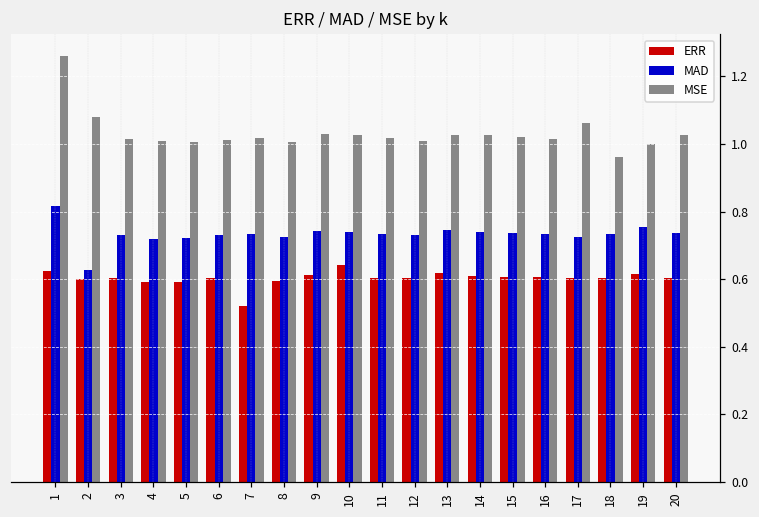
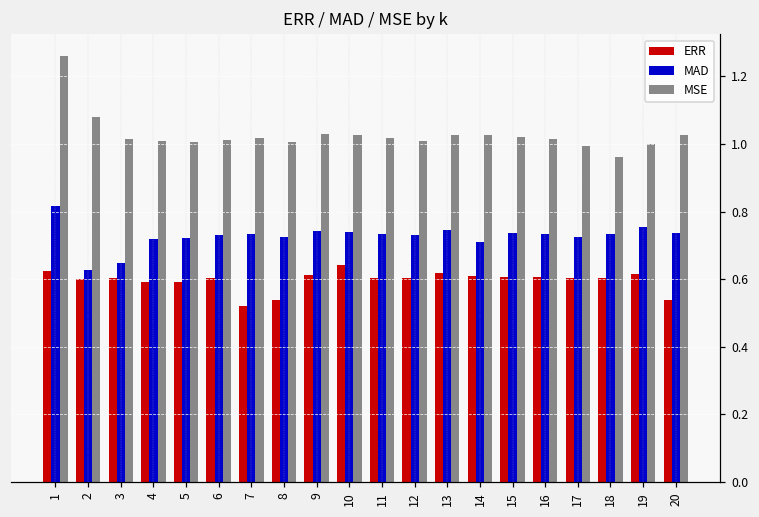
  {
    "ERR": {
      "1": 0.62,
      "2": 0.60,
      "3": 0.60,
      "4": 0.59,
      "5": 0.59,
      "6": 0.60,
      "7": 0.52,
-     "8": 0.59,
+     "8": 0.54,
      "9": 0.61,
      "10": 0.64,
      "11": 0.60,
      "12": 0.60,
      "13": 0.62,
      "14": 0.61,
      "15": 0.61,
      "16": 0.61,
      "17": 0.60,
      "18": 0.60,
      "19": 0.61,
-     "20": 0.60
+     "20": 0.54
    },
    "MAD": {
      "1": 0.81,
      "2": 0.63,
-     "3": 0.73,
+     "3": 0.65,
      "4": 0.72,
      "5": 0.72,
      "6": 0.73,
      "7": 0.73,
      "8": 0.72,
      "9": 0.74,
      "10": 0.74,
      "11": 0.73,
      "12": 0.73,
      "13": 0.74,
-     "14": 0.74,
+     "14": 0.71,
      "15": 0.74,
      "16": 0.73,
      "17": 0.73,
      "18": 0.73,
      "19": 0.75,
      "20": 0.74
    },
    "MSE": {
      "1": 1.26,
      "2": 1.08,
      "3": 1.02,
      "4": 1.01,
      "5": 1.01,
      "6": 1.01,
      "7": 1.02,
      "8": 1.01,
      "9": 1.03,
      "10": 1.03,
      "11": 1.02,
      "12": 1.01,
      "13": 1.03,
      "14": 1.03,
      "15": 1.02,
      "16": 1.02,
-     "17": 1.06,
+     "17": 0.99,
      "18": 0.96,
      "19": 1.00,
      "20": 1.03
    }
  }
